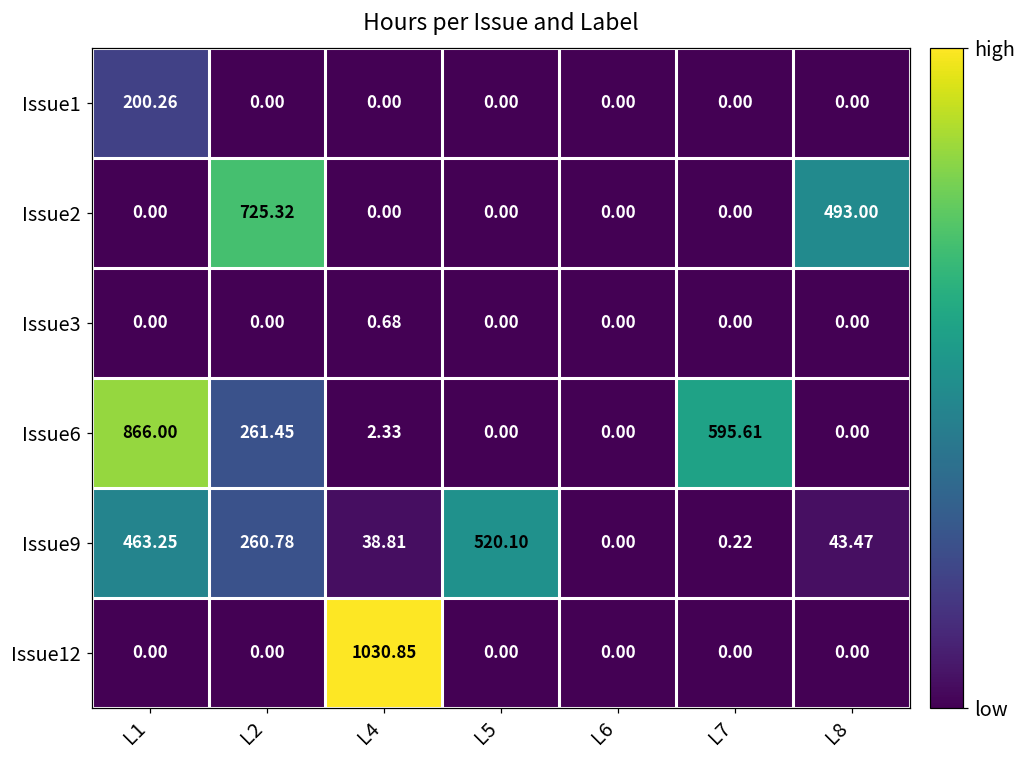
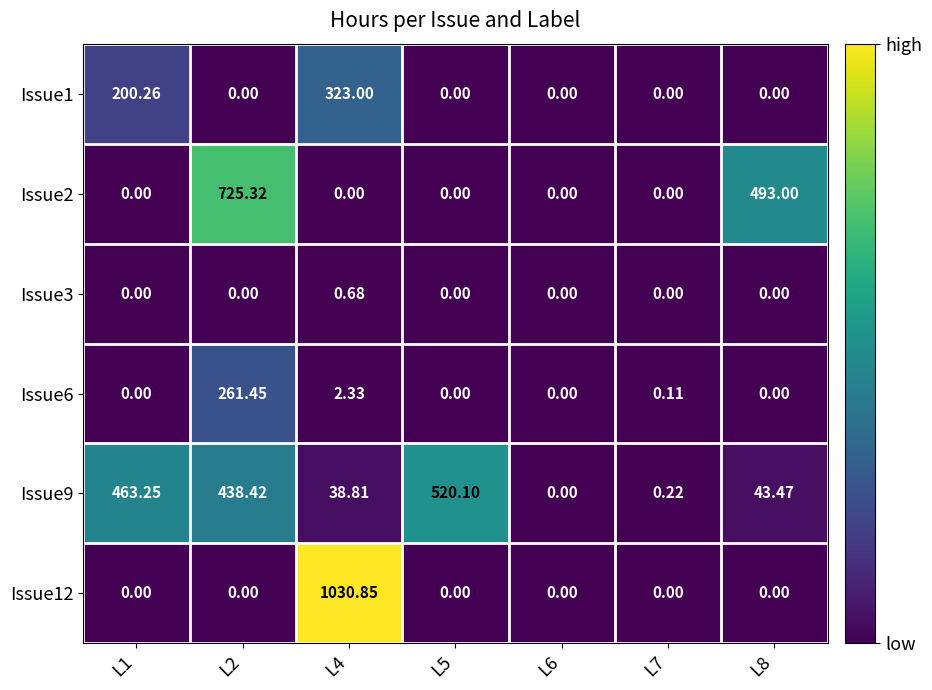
  {
    "Issue1": {
      "L1": 200.26,
      "L2": 0.00,
-     "L4": 0.00,
+     "L4": 323.00,
      "L5": 0.00,
      "L6": 0.00,
      "L7": 0.00,
      "L8": 0.00
    },
    "Issue2": {
      "L1": 0.00,
      "L2": 725.32,
      "L4": 0.00,
      "L5": 0.00,
      "L6": 0.00,
      "L7": 0.00,
      "L8": 493.00
    },
    "Issue3": {
      "L1": 0.00,
      "L2": 0.00,
      "L4": 0.68,
      "L5": 0.00,
      "L6": 0.00,
      "L7": 0.00,
      "L8": 0.00
    },
    "Issue6": {
-     "L1": 866.00,
+     "L1": 0.00,
      "L2": 261.45,
      "L4": 2.33,
      "L5": 0.00,
      "L6": 0.00,
-     "L7": 595.61,
+     "L7": 0.11,
      "L8": 0.00
    },
    "Issue9": {
      "L1": 463.25,
-     "L2": 260.78,
+     "L2": 438.42,
      "L4": 38.81,
      "L5": 520.10,
      "L6": 0.00,
      "L7": 0.22,
      "L8": 43.47
    },
    "Issue12": {
      "L1": 0.00,
      "L2": 0.00,
      "L4": 1030.85,
      "L5": 0.00,
      "L6": 0.00,
      "L7": 0.00,
      "L8": 0.00
    }
  }
